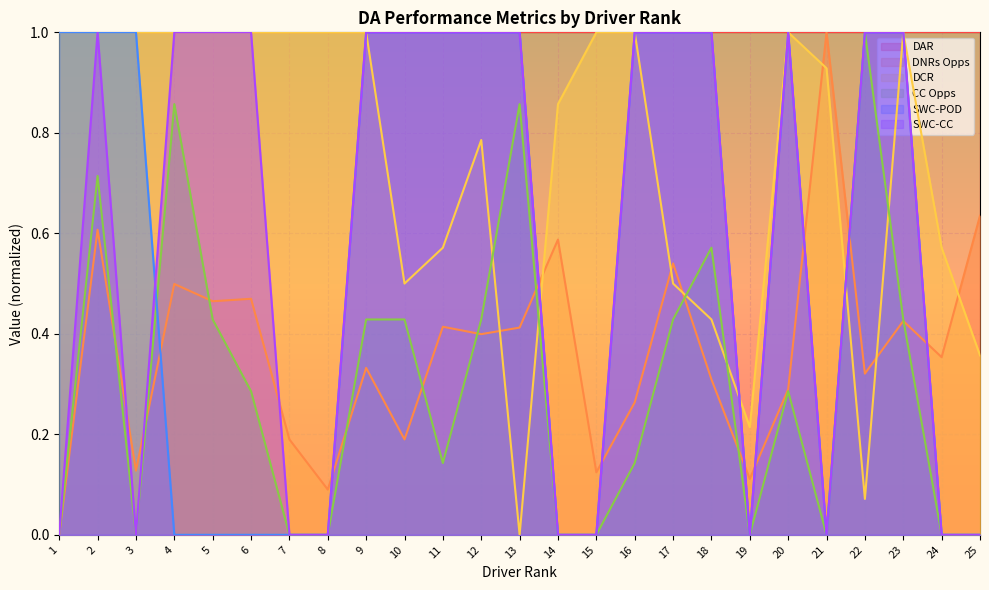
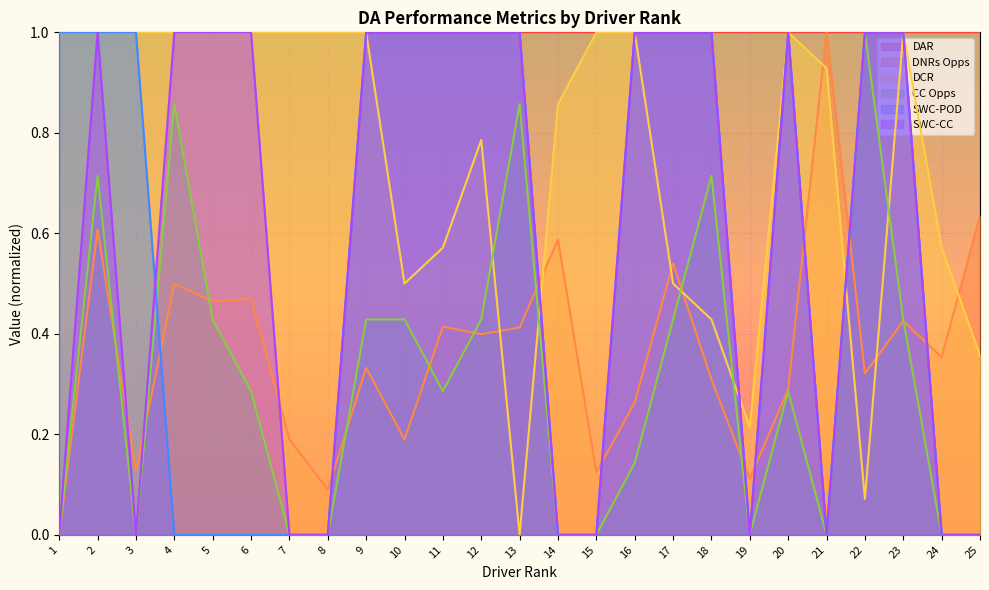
  {
    "CC Opps": {
      "2": 0.71,
      "4": 0.86,
      "5": 0.43,
      "6": 0.29,
      "9": 0.43,
      "10": 0.43,
-     "11": 0.14,
+     "11": 0.29,
      "12": 0.43,
      "13": 0.86,
      "16": 0.14,
      "17": 0.43,
-     "18": 0.57
+     "18": 0.71
    },
    "SWC-POD": {
      "4": 0.00,
      "5": 0.00,
      "6": 0.00
    }
  }
